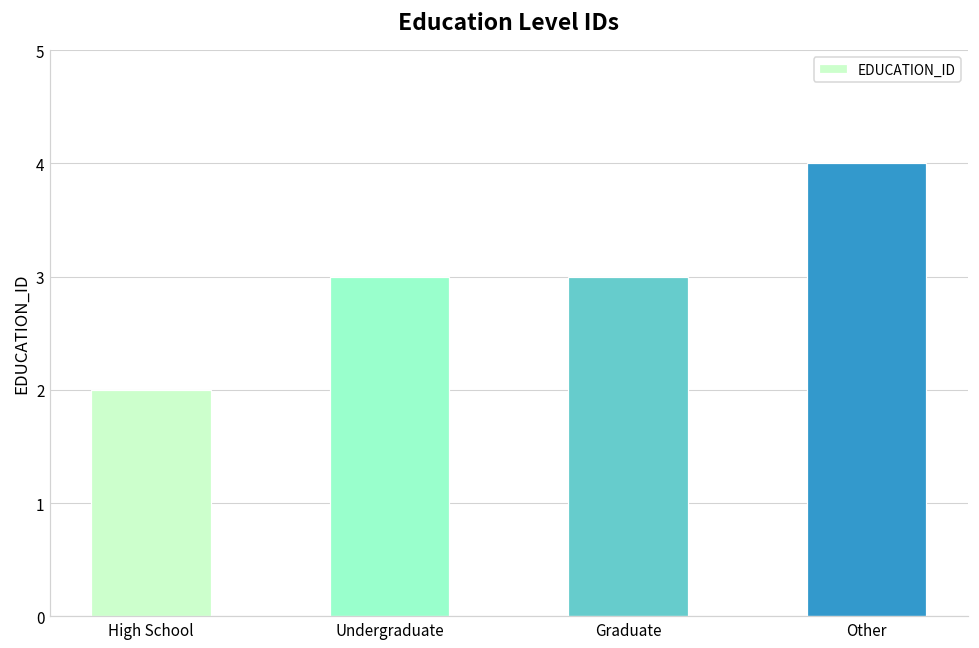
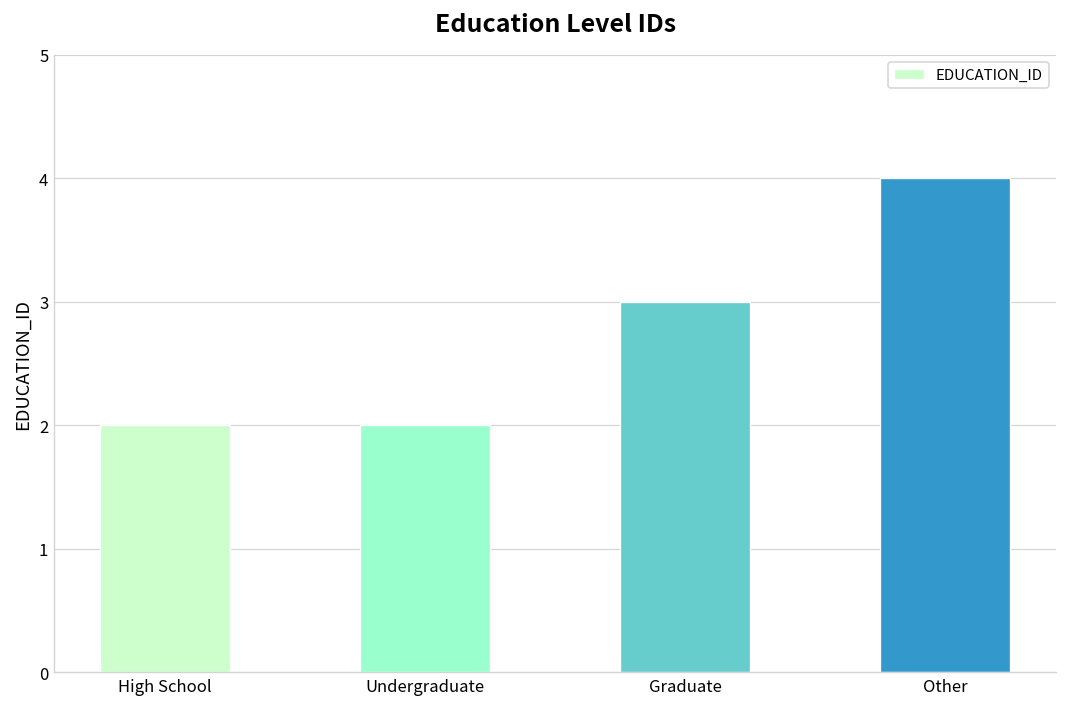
  {
    "High School": 2,
-   "Undergraduate": 3,
+   "Undergraduate": 2,
    "Graduate": 3,
    "Other": 4
  }
